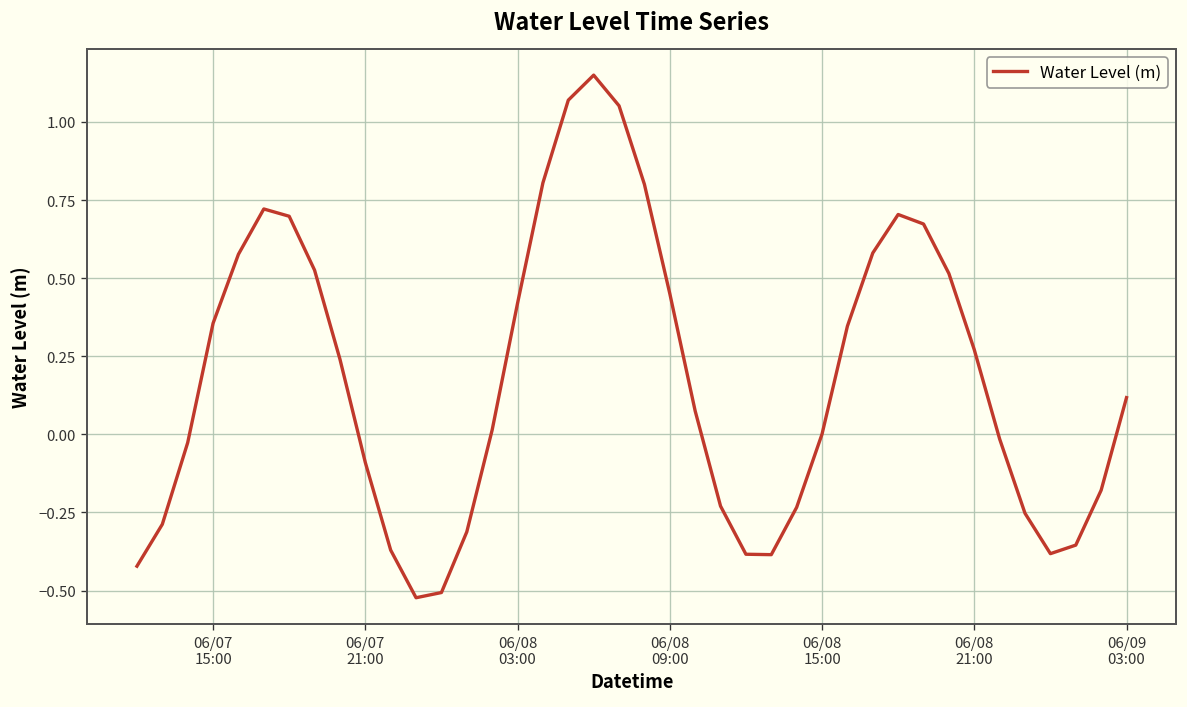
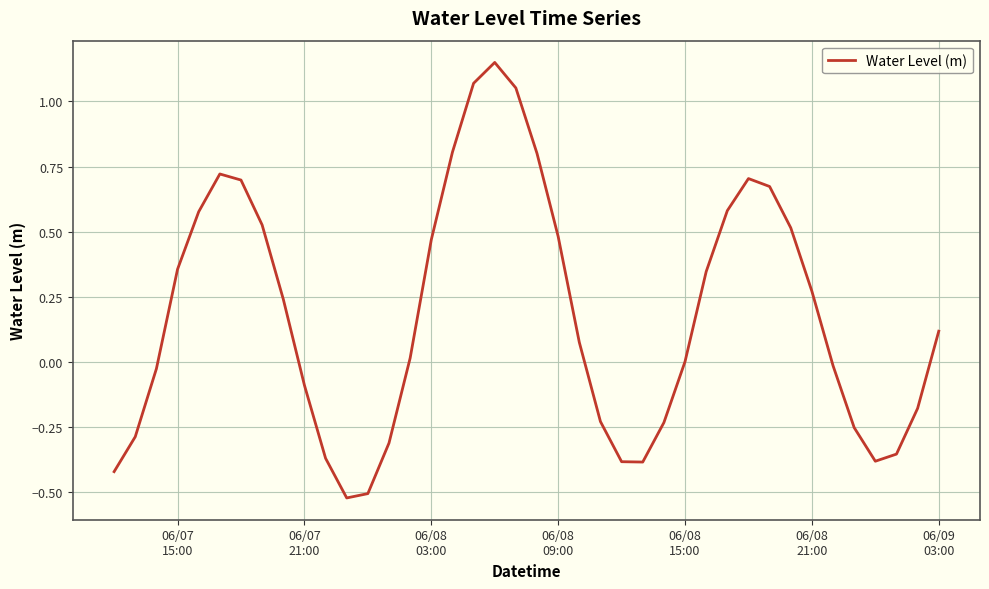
  {
    "06/07 15:00": 0.36,
    "06/07 21:00": -0.09,
-   "06/08 03:00": 0.42,
-   "06/08 09:00": 0.45,
+   "06/08 03:00": 0.47,
+   "06/08 09:00": 0.48,
    "06/08 15:00": 0.00,
    "06/08 21:00": 0.27,
    "06/09 03:00": 0.12
  }
